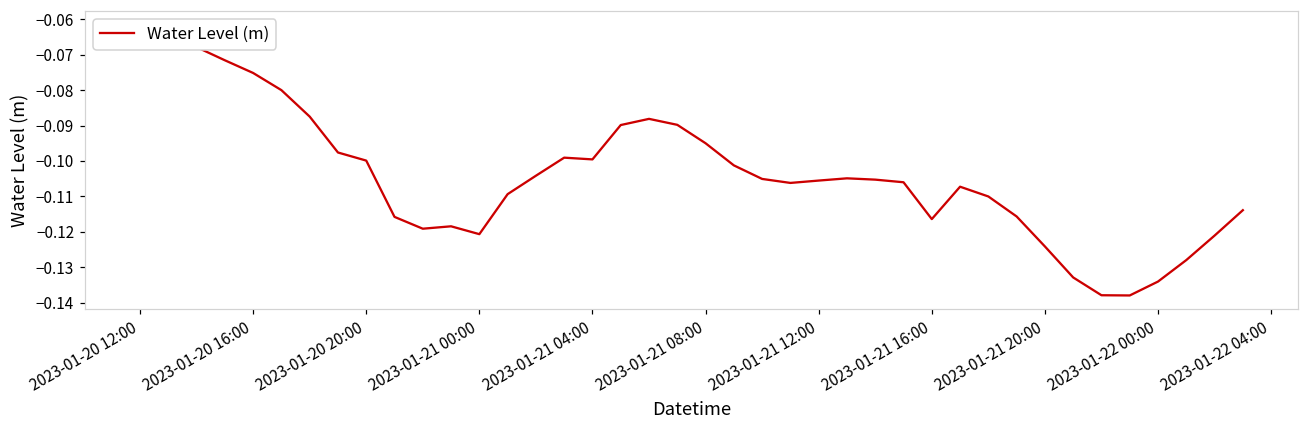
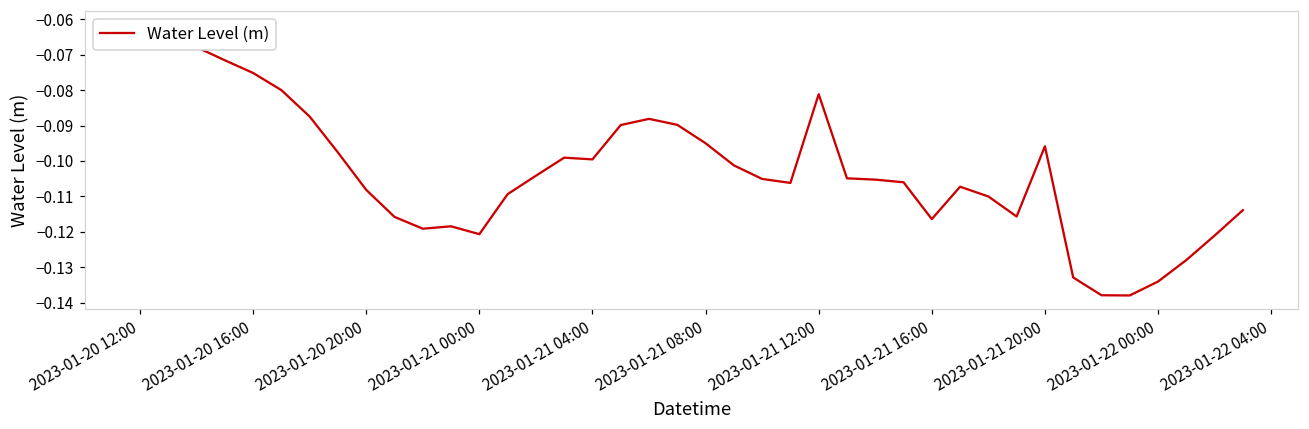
  {
    "2023-01-20 16:00": -0.075,
-   "2023-01-20 20:00": -0.100,
+   "2023-01-20 20:00": -0.108,
    "2023-01-21 00:00": -0.121,
    "2023-01-21 04:00": -0.100,
    "2023-01-21 08:00": -0.095,
-   "2023-01-21 12:00": -0.106,
+   "2023-01-21 12:00": -0.081,
    "2023-01-21 16:00": -0.116,
-   "2023-01-21 20:00": -0.124,
+   "2023-01-21 20:00": -0.096,
    "2023-01-22 00:00": -0.134
  }
